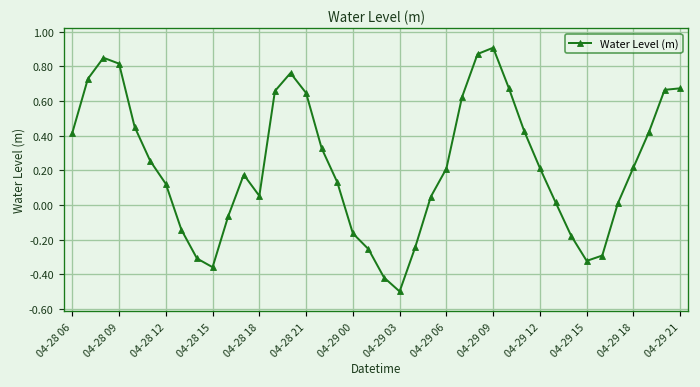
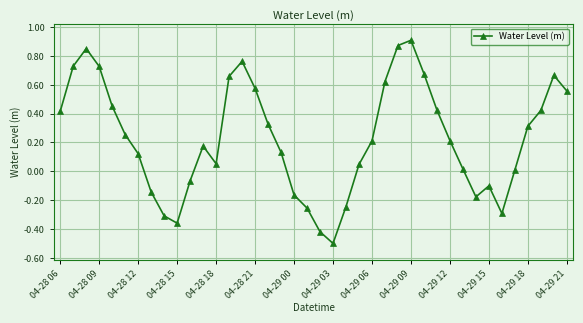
  {
    "04-28 06": 0.42,
-   "04-28 09": 0.82,
+   "04-28 09": 0.73,
    "04-28 12": 0.12,
    "04-28 15": -0.36,
    "04-28 18": 0.05,
-   "04-28 21": 0.65,
+   "04-28 21": 0.57,
    "04-29 00": -0.16,
    "04-29 03": -0.50,
    "04-29 06": 0.21,
    "04-29 09": 0.91,
    "04-29 12": 0.21,
-   "04-29 15": -0.32,
-   "04-29 18": 0.22,
-   "04-29 21": 0.67
+   "04-29 15": -0.10,
+   "04-29 18": 0.31,
+   "04-29 21": 0.56
  }
